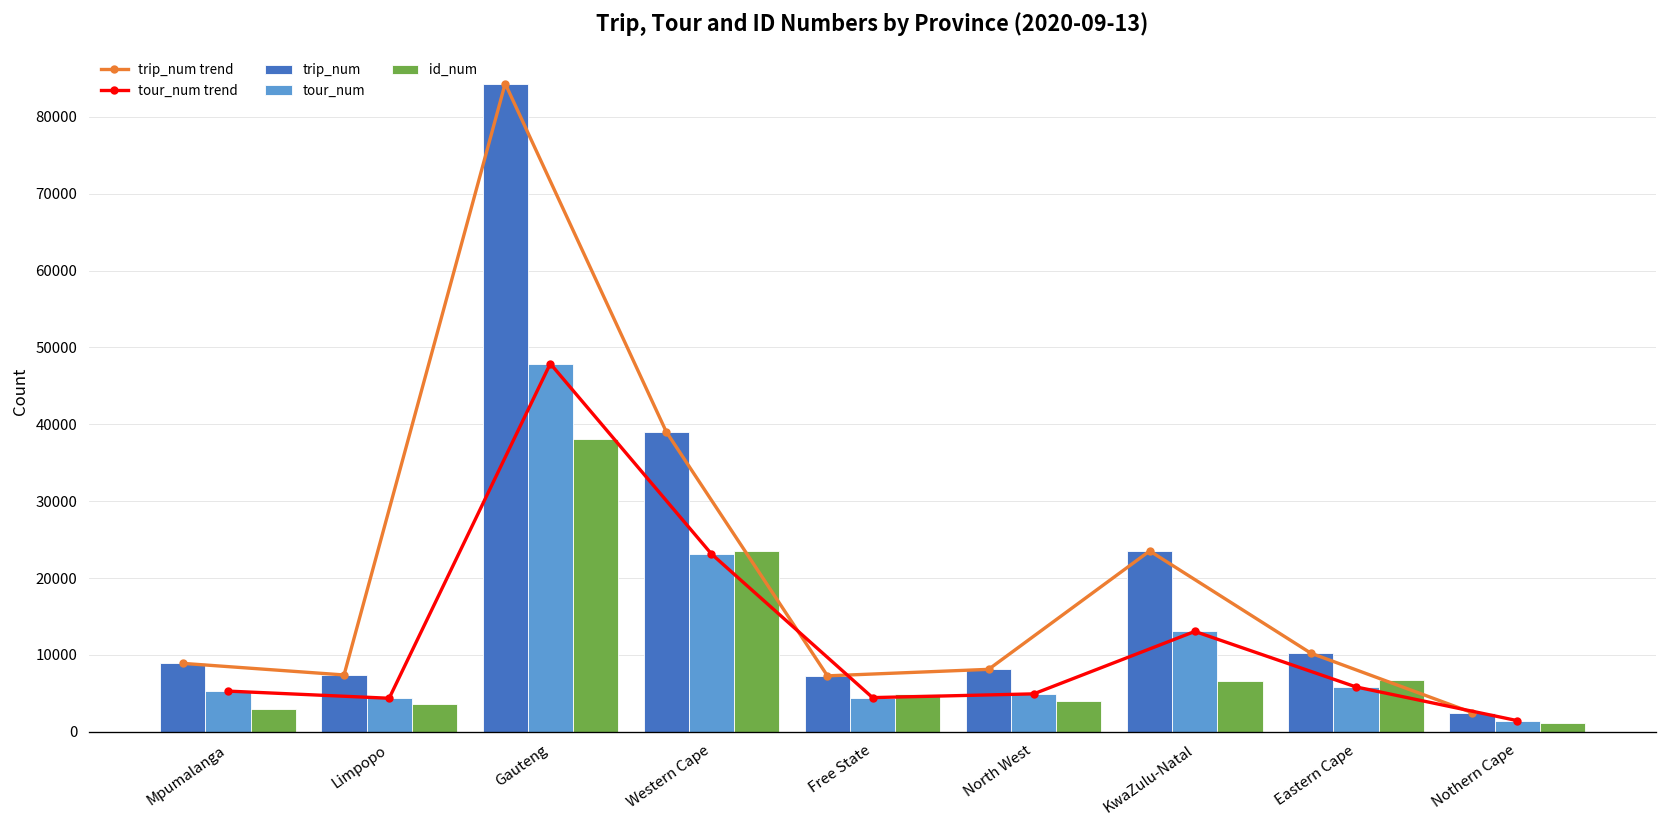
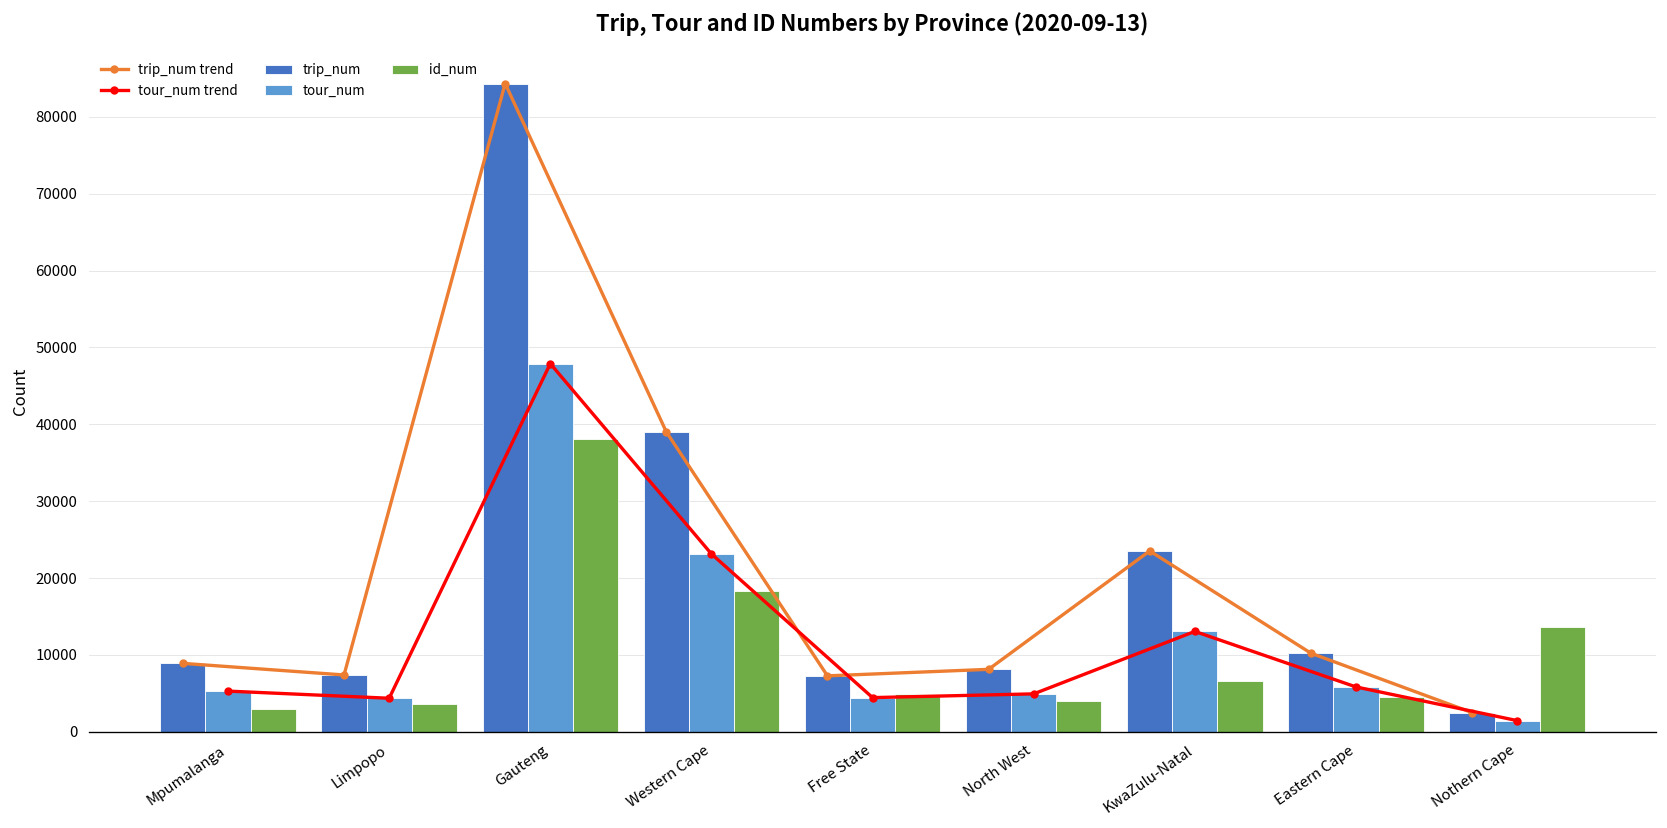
  {
    "id_num": {
      "Mpumalanga": 3000,
      "Limpopo": 4000,
      "Gauteng": 38000,
-     "Western Cape": 23000,
+     "Western Cape": 18000,
      "Free State": 5000,
      "North West": 4000,
      "KwaZulu-Natal": 7000,
-     "Eastern Cape": 7000,
-     "Nothern Cape": 1000
+     "Eastern Cape": 4000,
+     "Nothern Cape": 14000
    }
  }
